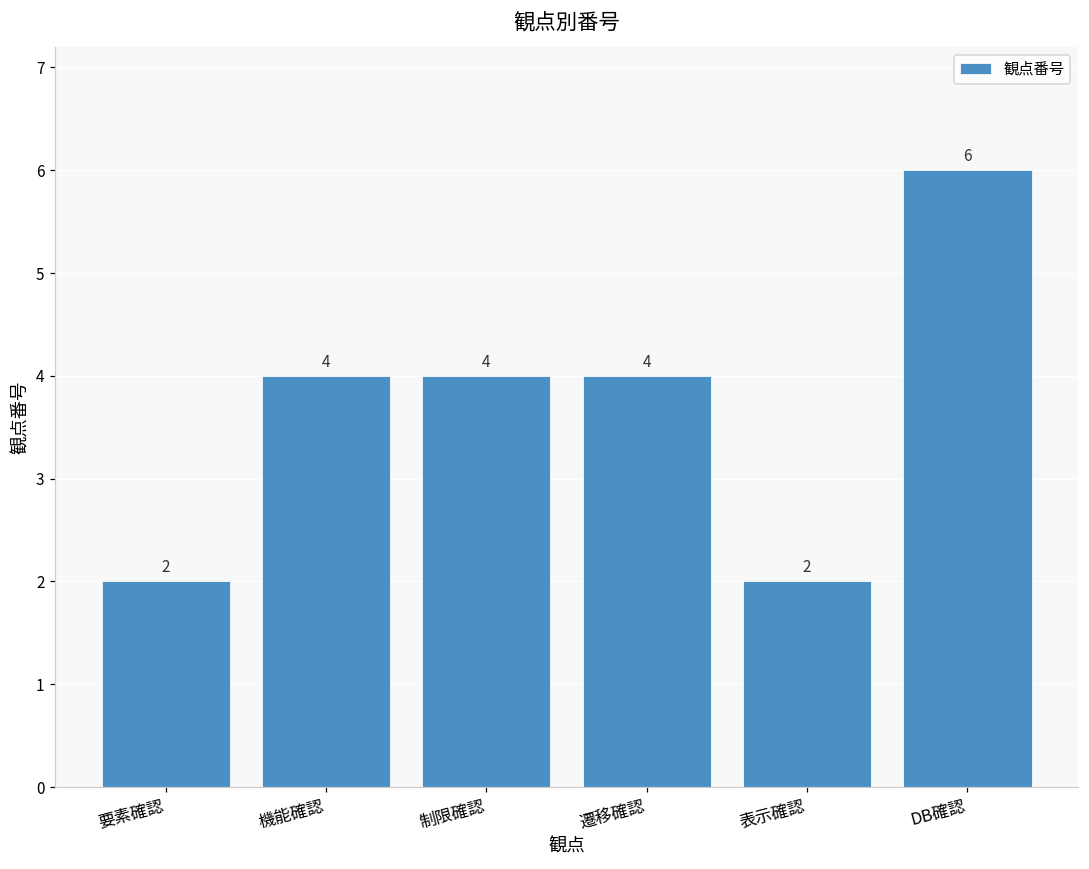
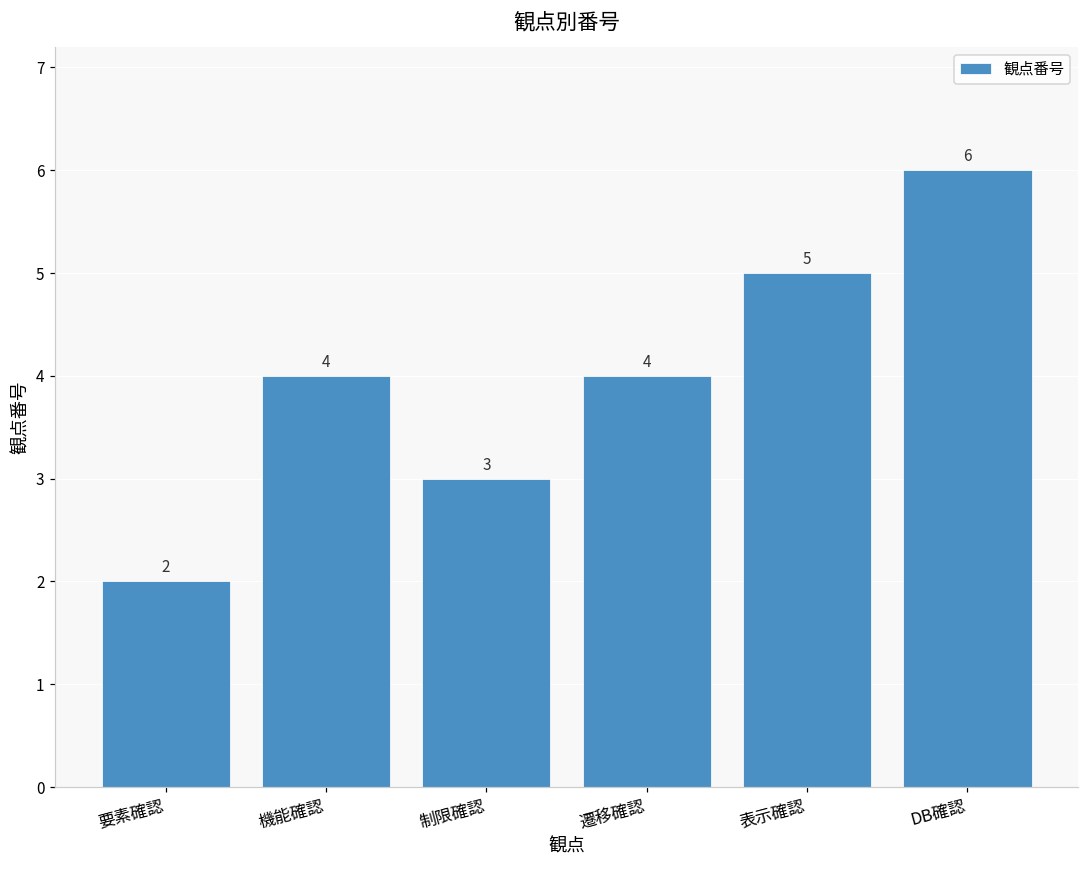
  {
    "要素確認": 2,
    "機能確認": 4,
-   "制限確認": 4,
+   "制限確認": 3,
    "遷移確認": 4,
-   "表示確認": 2,
+   "表示確認": 5,
    "DB確認": 6
  }
